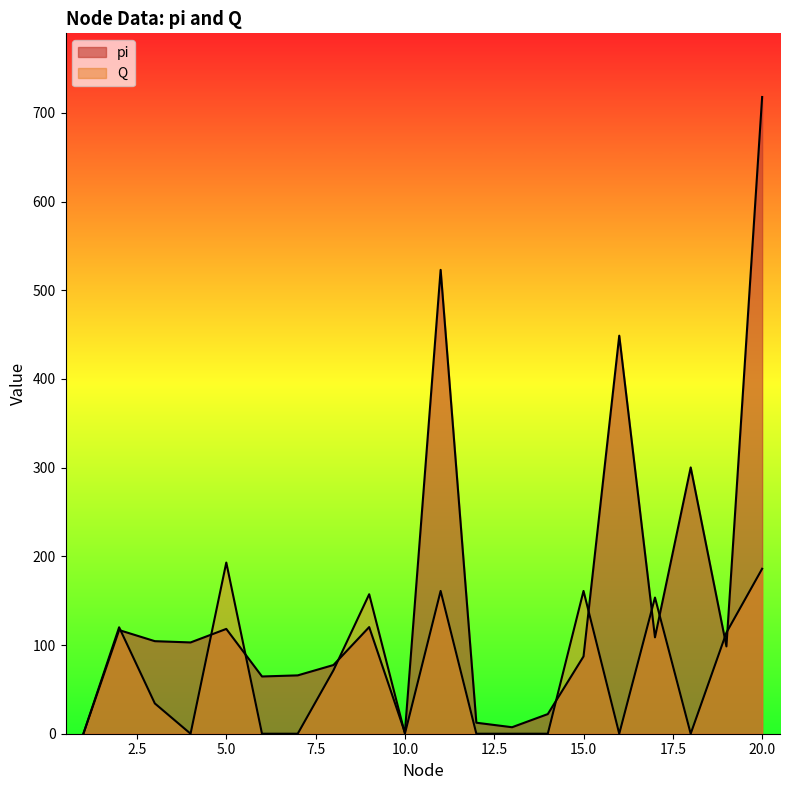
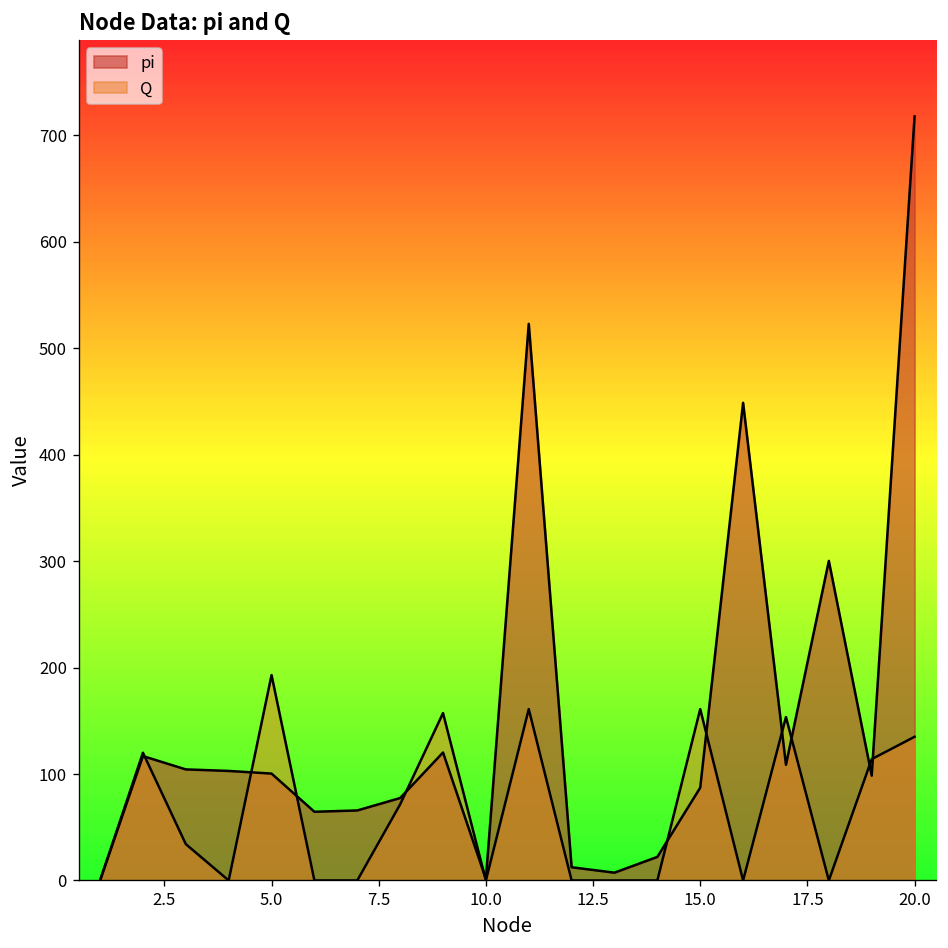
  {
    "pi": {
-     "5.0": 120,
+     "5.0": 100,
      "15.0": 90,
      "20.0": 720
    },
    "Q": {
      "5.0": 190,
      "15.0": 160,
-     "20.0": 190
+     "20.0": 140
    }
  }
